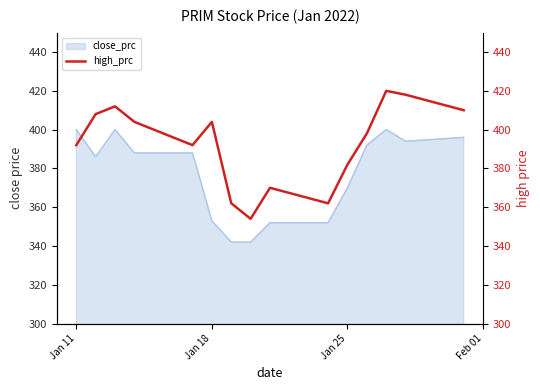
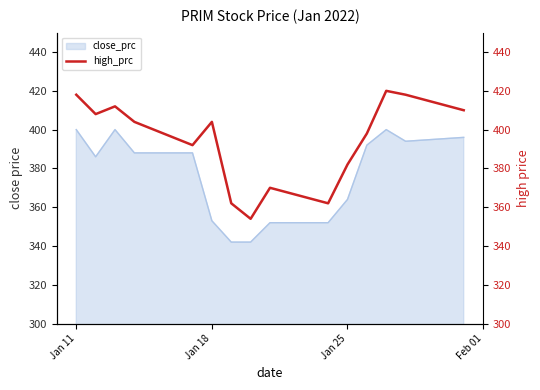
  {
    "close_prc": {
      "Jan 11": 400,
      "Jan 18": 353,
-     "Jan 25": 370
+     "Jan 25": 364
    },
    "high_prc": {
-     "Jan 11": 392,
+     "Jan 11": 418,
      "Jan 18": 404,
      "Jan 25": 382
    }
  }
